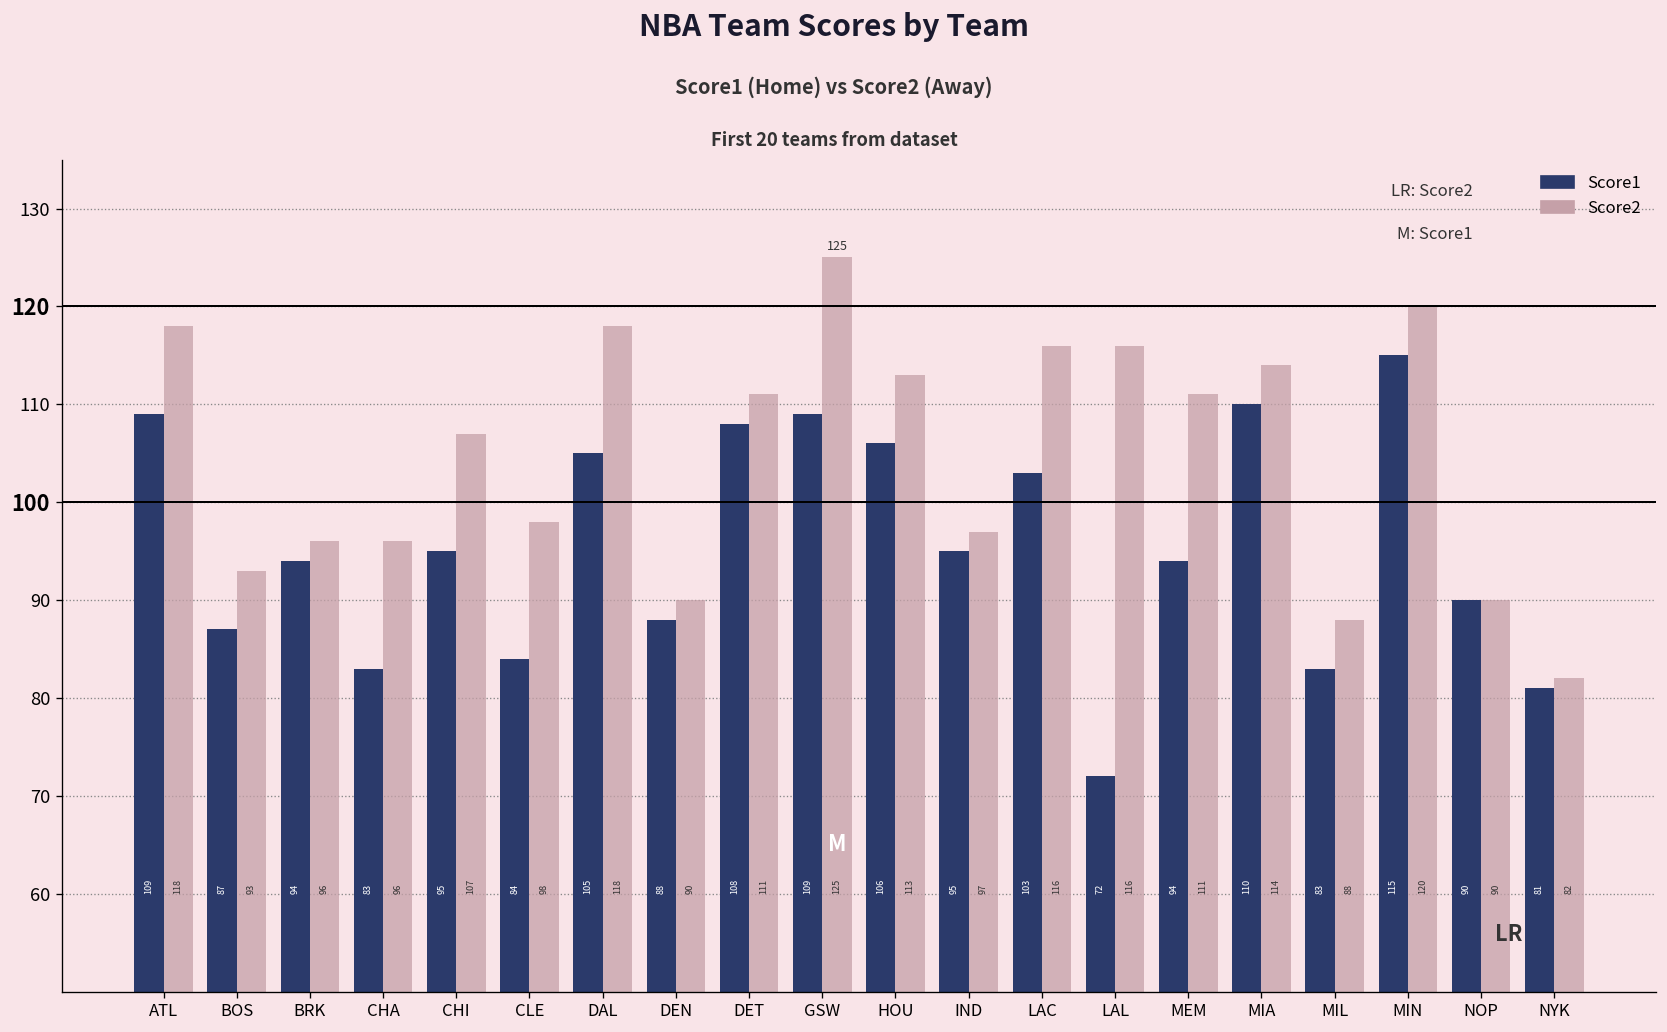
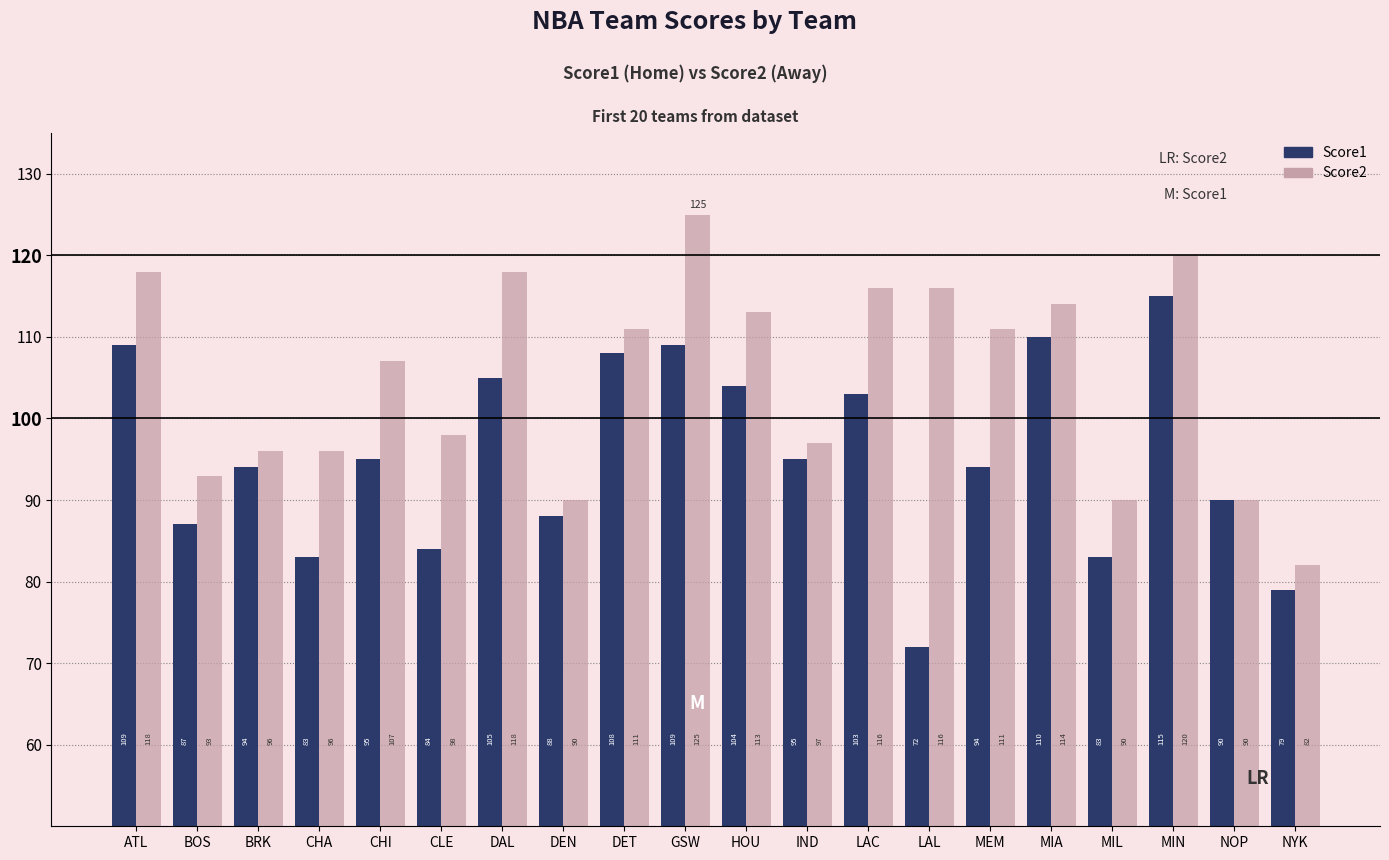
  {
    "Score1": {
      "ATL": 109,
      "BOS": 87,
      "BRK": 94,
      "CHA": 83,
      "CHI": 95,
      "CLE": 84,
      "DAL": 105,
      "DEN": 88,
      "DET": 108,
      "GSW": 109,
-     "HOU": 106,
+     "HOU": 104,
      "IND": 95,
      "LAC": 103,
      "LAL": 72,
      "MEM": 94,
      "MIA": 110,
      "MIL": 83,
      "MIN": 115,
      "NOP": 90,
-     "NYK": 81
+     "NYK": 79
    },
    "Score2": {
      "ATL": 118,
      "BOS": 93,
      "BRK": 96,
      "CHA": 96,
      "CHI": 107,
      "CLE": 98,
      "DAL": 118,
      "DEN": 90,
      "DET": 111,
      "GSW": 125,
      "HOU": 113,
      "IND": 97,
      "LAC": 116,
      "LAL": 116,
      "MEM": 111,
      "MIA": 114,
-     "MIL": 88,
+     "MIL": 90,
      "MIN": 120,
      "NOP": 90,
      "NYK": 82
    }
  }
